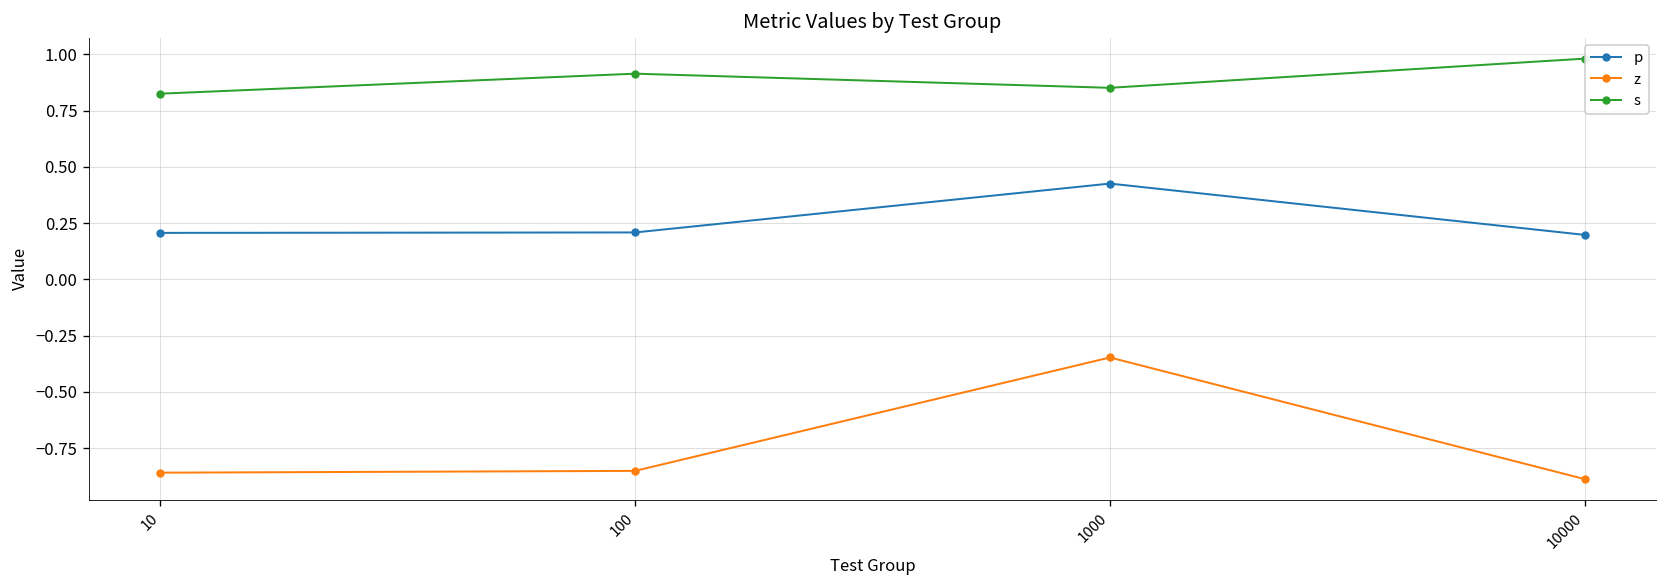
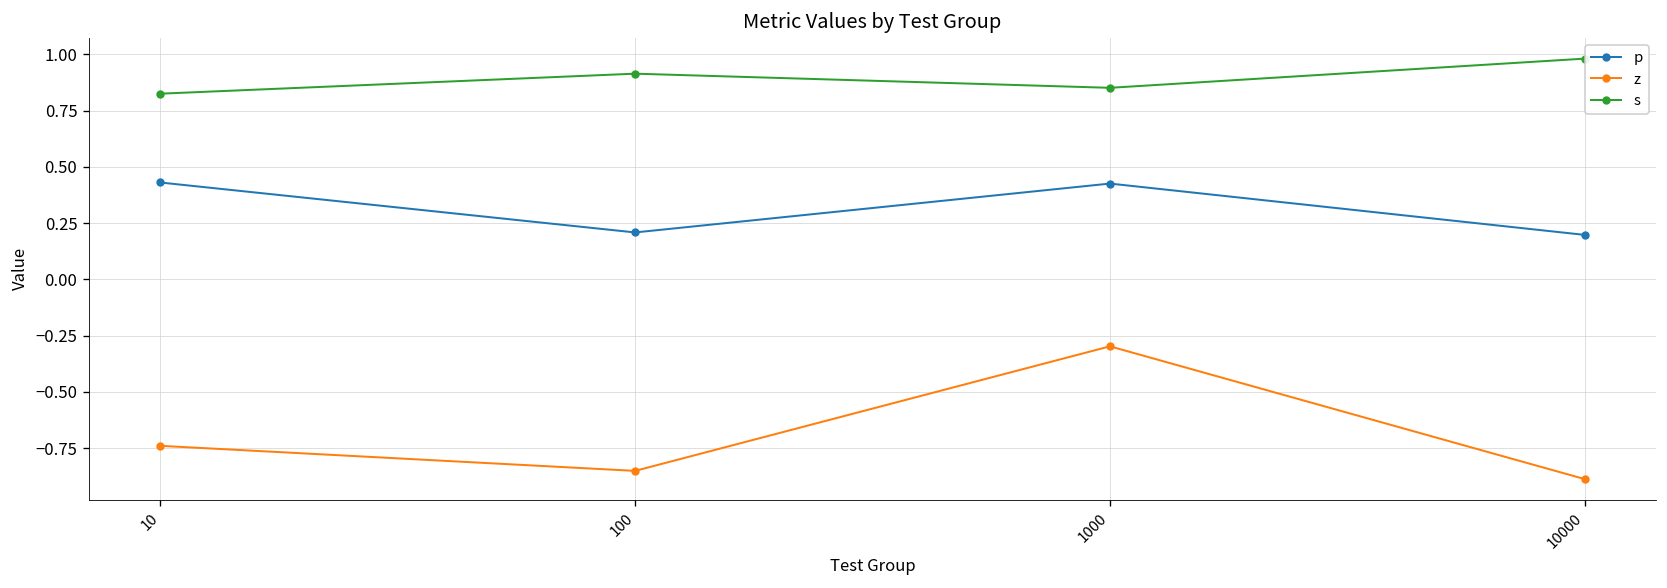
  {
    "p": {
-     "10": 0.21,
+     "10": 0.43,
      "100": 0.21,
      "1000": 0.43,
      "10000": 0.20
    },
    "z": {
-     "10": -0.86,
+     "10": -0.74,
      "100": -0.85,
-     "1000": -0.35,
+     "1000": -0.30,
      "10000": -0.89
    },
    "s": {
      "10": 0.83,
      "100": 0.91,
      "1000": 0.85,
      "10000": 0.98
    }
  }
